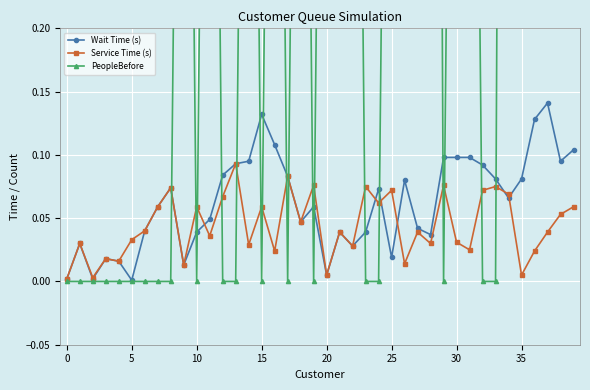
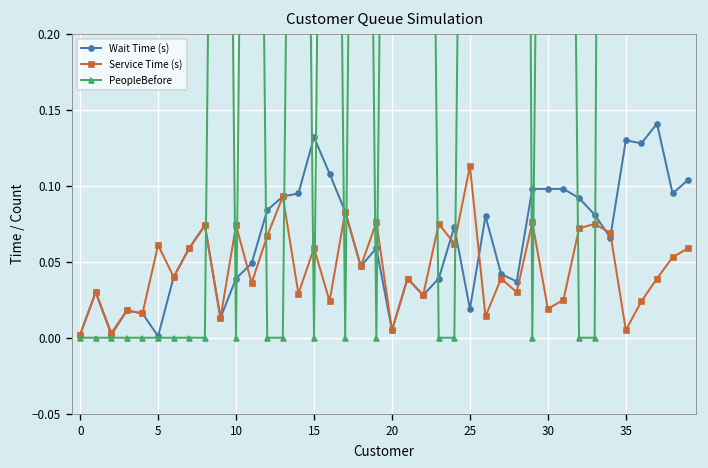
  {
    "Wait Time (s)": {
      "10": 0.039,
      "15": 0.132,
      "25": 0.019,
      "30": 0.098,
-     "35": 0.081
+     "35": 0.130
    },
    "Service Time (s)": {
-     "5": 0.033,
-     "10": 0.059,
+     "5": 0.061,
+     "10": 0.074,
      "15": 0.059,
-     "25": 0.072,
-     "30": 0.031,
+     "25": 0.113,
+     "30": 0.019,
      "35": 0.005
    },
    "PeopleBefore": {
      "10": 0.000,
      "15": 0.000
    }
  }
